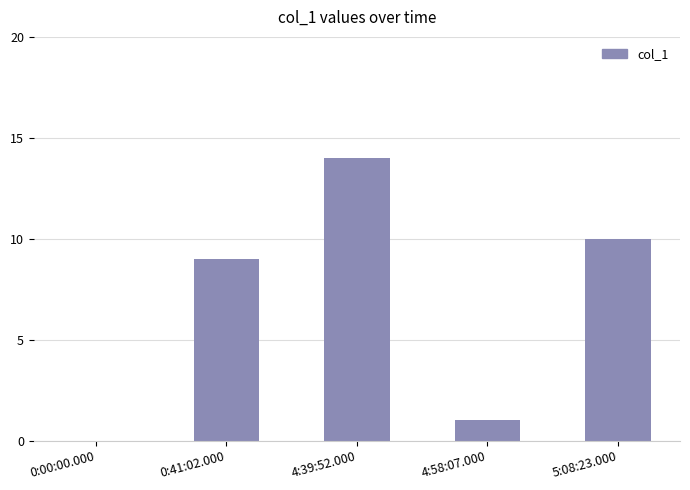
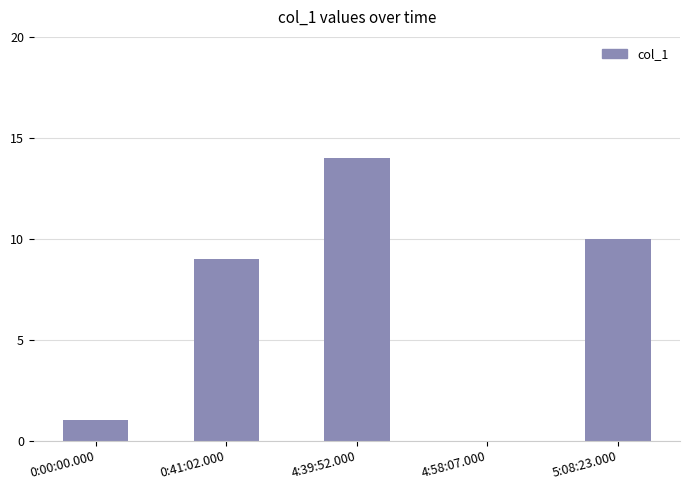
  {
-   "0:00:00.000": 0,
+   "0:00:00.000": 1,
    "0:41:02.000": 9,
    "4:39:52.000": 14,
-   "4:58:07.000": 1,
+   "4:58:07.000": 0,
    "5:08:23.000": 10
  }
